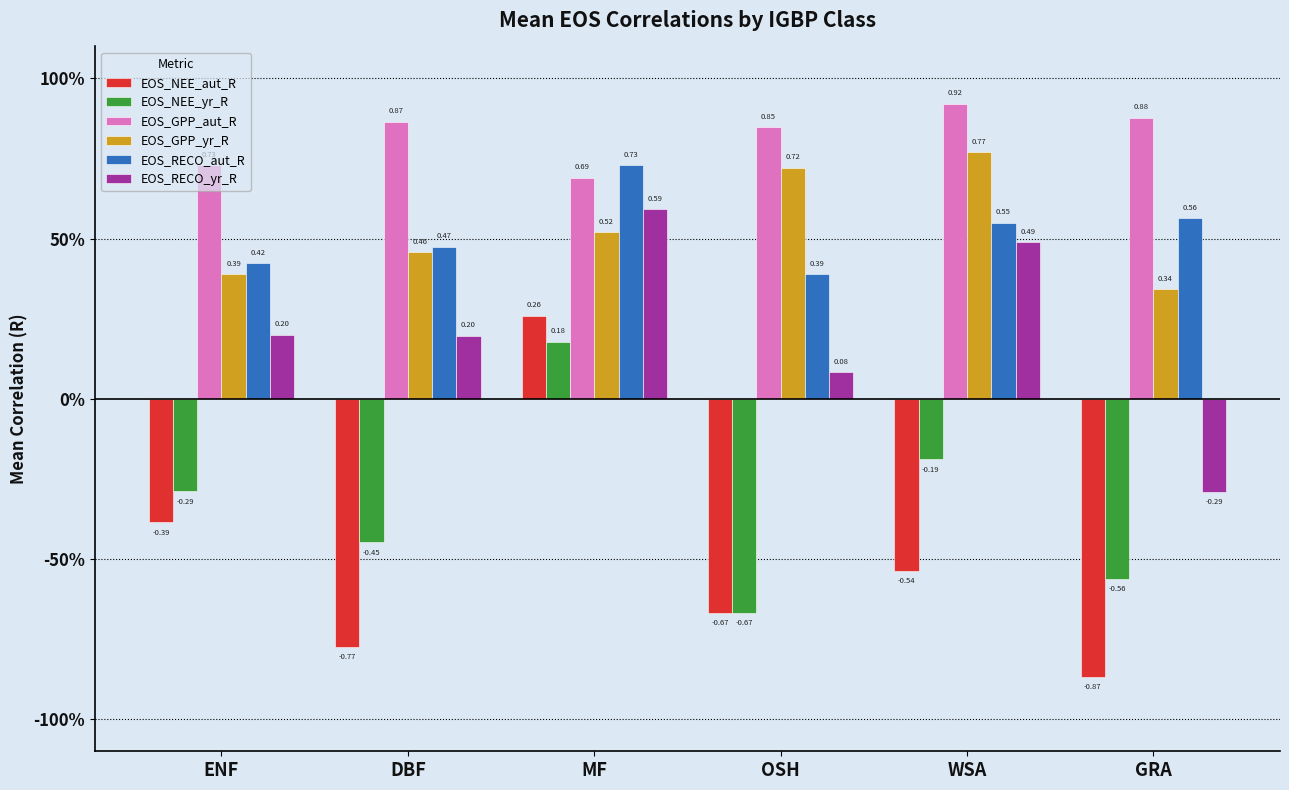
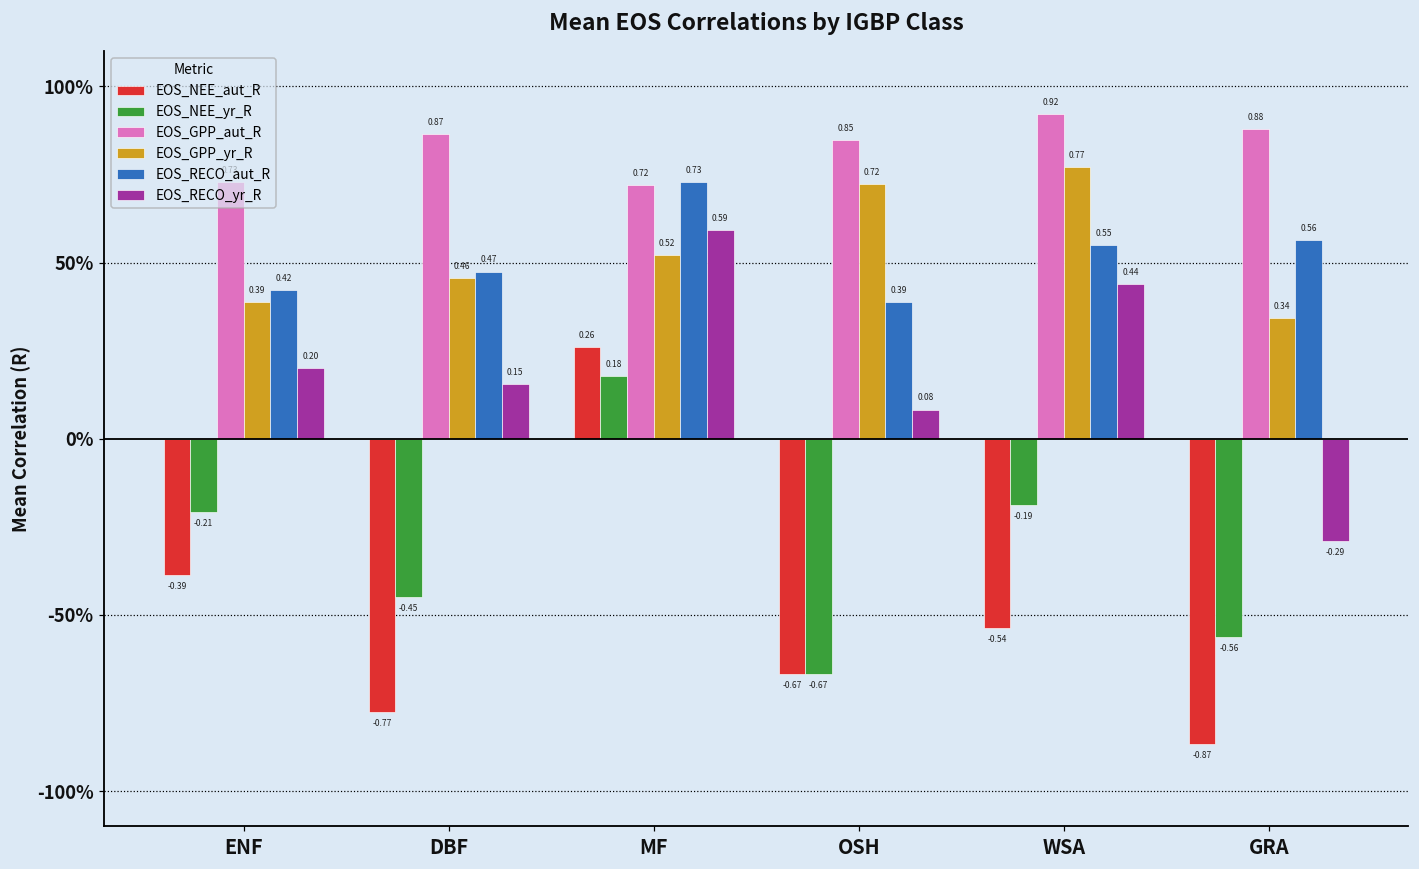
  {
    "EOS_NEE_aut_R": {
      "ENF": -0.39,
      "DBF": -0.77,
      "MF": 0.26,
      "OSH": -0.67,
      "WSA": -0.54,
      "GRA": -0.87
    },
    "EOS_NEE_yr_R": {
-     "ENF": -0.29,
+     "ENF": -0.21,
      "DBF": -0.45,
      "MF": 0.18,
      "OSH": -0.67,
      "WSA": -0.19,
      "GRA": -0.56
    },
    "EOS_GPP_aut_R": {
      "DBF": 0.87,
-     "MF": 0.69,
+     "MF": 0.72,
      "OSH": 0.85,
      "WSA": 0.92,
      "GRA": 0.88
    },
    "EOS_GPP_yr_R": {
      "ENF": 0.39,
      "DBF": 0.46,
      "MF": 0.52,
      "OSH": 0.72,
      "WSA": 0.77,
      "GRA": 0.34
    },
    "EOS_RECO_aut_R": {
      "ENF": 0.42,
      "DBF": 0.47,
      "MF": 0.73,
      "OSH": 0.39,
      "WSA": 0.55,
      "GRA": 0.56
    },
    "EOS_RECO_yr_R": {
      "ENF": 0.20,
-     "DBF": 0.20,
+     "DBF": 0.15,
      "MF": 0.59,
      "OSH": 0.08,
-     "WSA": 0.49,
+     "WSA": 0.44,
      "GRA": -0.29
    }
  }
